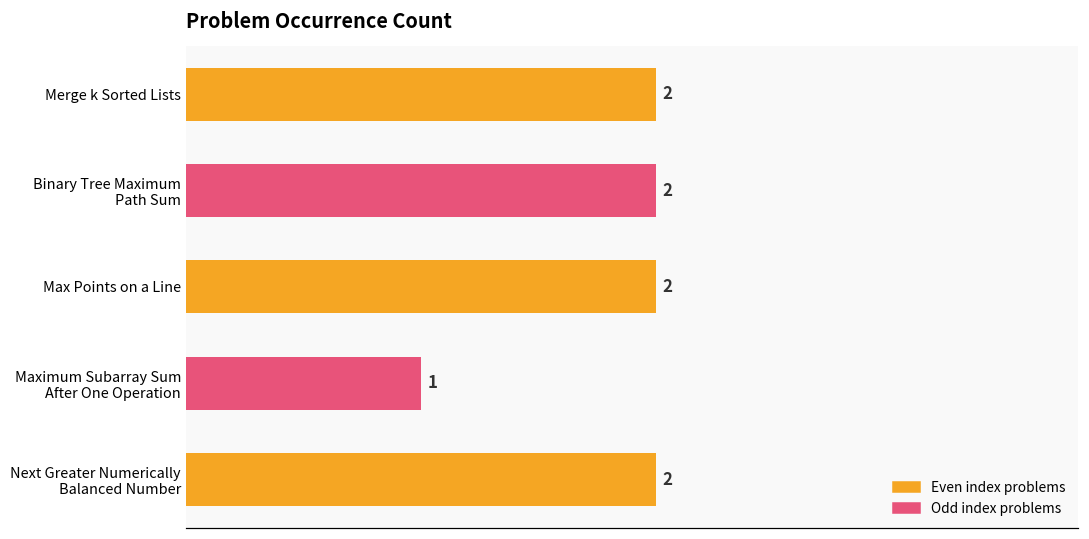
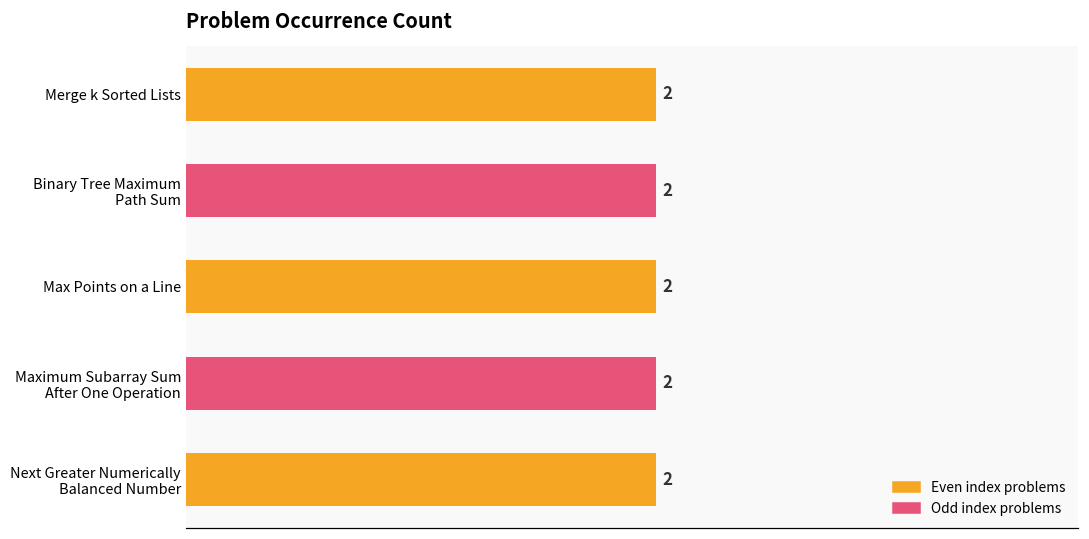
  {
    "Merge k Sorted Lists": 2,
    "Binary Tree Maximum Path Sum": 2,
    "Max Points on a Line": 2,
-   "Maximum Subarray Sum After One Operation": 1,
+   "Maximum Subarray Sum After One Operation": 2,
    "Next Greater Numerically Balanced Number": 2
  }
